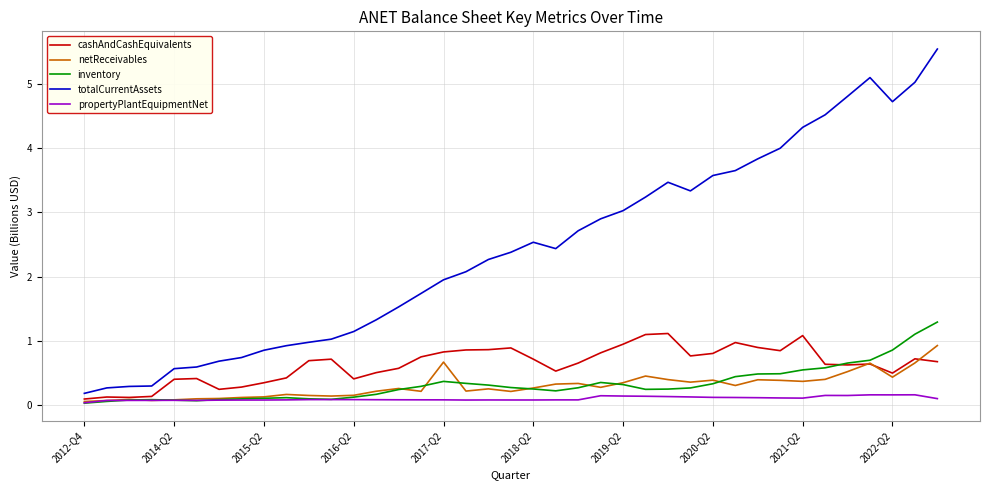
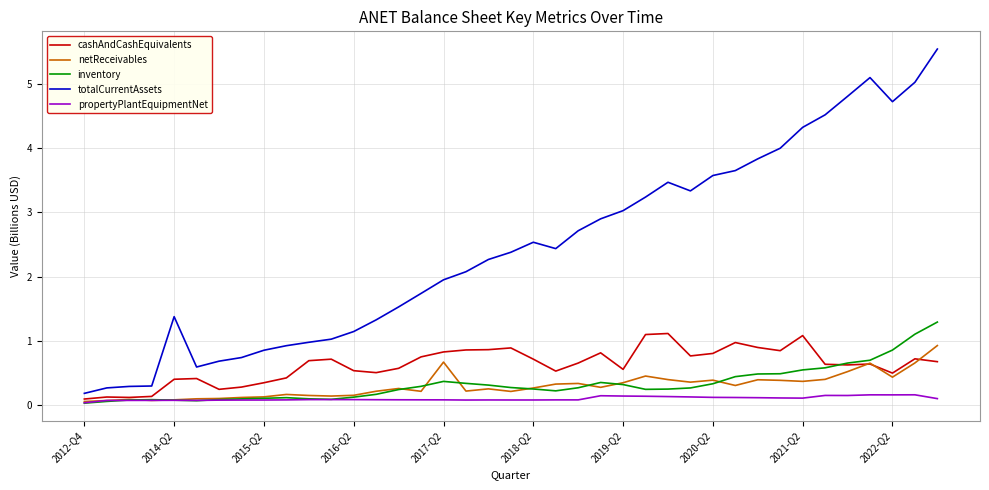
  {
    "cashAndCashEquivalents": {
      "2014-Q2": 0.4,
      "2015-Q2": 0.3,
-     "2016-Q2": 0.4,
+     "2016-Q2": 0.5,
      "2017-Q2": 0.8,
      "2018-Q2": 0.7,
-     "2019-Q2": 0.9,
+     "2019-Q2": 0.6,
      "2020-Q2": 0.8,
      "2021-Q2": 1.1,
      "2022-Q2": 0.5
    },
    "netReceivables": {
      "2017-Q2": 0.7,
      "2020-Q2": 0.4,
      "2021-Q2": 0.4,
      "2022-Q2": 0.4
    },
    "inventory": {
      "2017-Q2": 0.4,
      "2020-Q2": 0.3,
      "2021-Q2": 0.5,
      "2022-Q2": 0.9
    },
    "totalCurrentAssets": {
      "2012-Q4": 0.2,
-     "2014-Q2": 0.6,
+     "2014-Q2": 1.4,
      "2015-Q2": 0.9,
      "2016-Q2": 1.1,
      "2017-Q2": 1.9,
      "2018-Q2": 2.5,
      "2019-Q2": 3.0,
      "2020-Q2": 3.6,
      "2021-Q2": 4.3,
      "2022-Q2": 4.7
    },
    "propertyPlantEquipmentNet": {
      "2017-Q2": 0.1,
      "2018-Q2": 0.1,
      "2019-Q2": 0.1,
      "2020-Q2": 0.1,
      "2021-Q2": 0.1,
      "2022-Q2": 0.2
    }
  }
